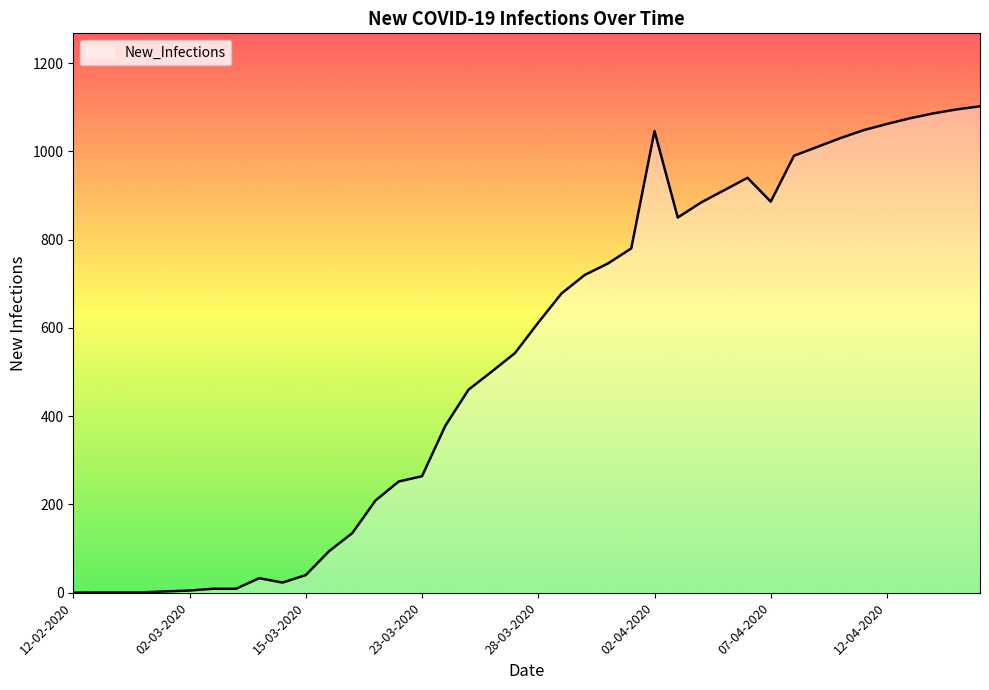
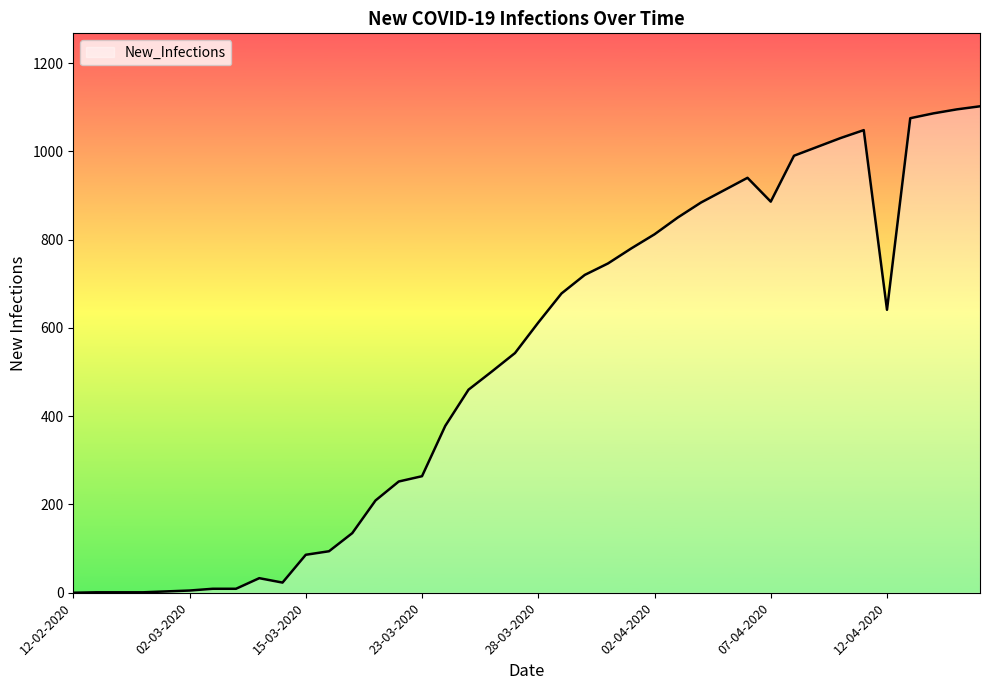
  {
    "12-02-2020": 0,
    "02-03-2020": 10,
-   "15-03-2020": 40,
+   "15-03-2020": 90,
    "23-03-2020": 260,
    "28-03-2020": 610,
-   "02-04-2020": 1050,
+   "02-04-2020": 810,
    "07-04-2020": 890,
-   "12-04-2020": 1060
+   "12-04-2020": 640
  }
